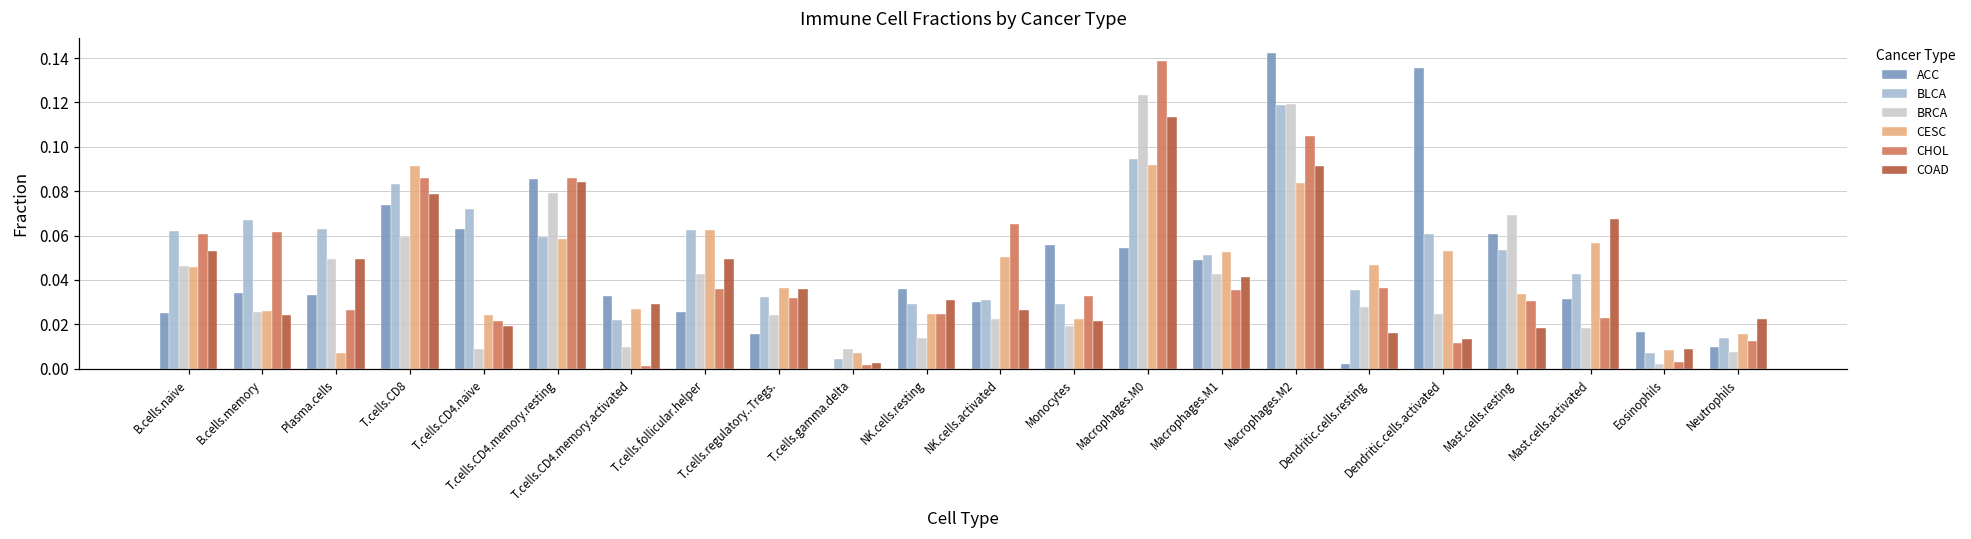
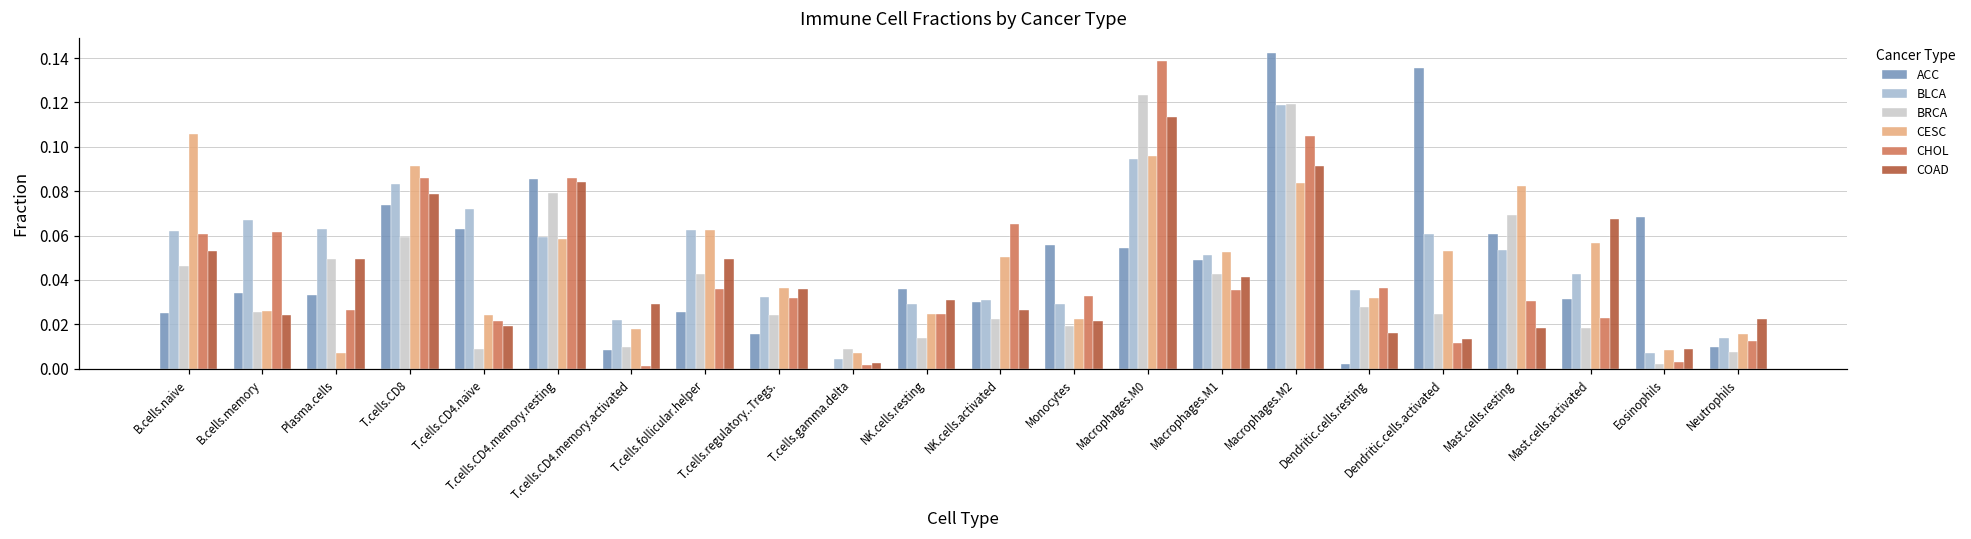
  {
    "ACC": {
      "B.cells.naive": 0.025,
      "B.cells.memory": 0.034,
      "Plasma.cells": 0.033,
      "T.cells.CD8": 0.074,
      "T.cells.CD4.naive": 0.063,
      "T.cells.CD4.memory.resting": 0.085,
-     "T.cells.CD4.memory.activated": 0.033,
+     "T.cells.CD4.memory.activated": 0.008,
      "T.cells.follicular.helper": 0.025,
      "T.cells.regulatory..Tregs.": 0.016,
      "T.cells.gamma.delta": 0.000,
      "NK.cells.resting": 0.036,
      "NK.cells.activated": 0.030,
      "Monocytes": 0.056,
      "Macrophages.M0": 0.054,
      "Macrophages.M1": 0.049,
      "Macrophages.M2": 0.142,
      "Dendritic.cells.resting": 0.002,
      "Dendritic.cells.activated": 0.136,
      "Mast.cells.resting": 0.061,
      "Mast.cells.activated": 0.031,
-     "Eosinophils": 0.016,
+     "Eosinophils": 0.068,
      "Neutrophils": 0.010
    },
    "CESC": {
-     "B.cells.naive": 0.046,
+     "B.cells.naive": 0.106,
      "B.cells.memory": 0.026,
      "Plasma.cells": 0.007,
      "T.cells.CD8": 0.091,
      "T.cells.CD4.naive": 0.024,
      "T.cells.CD4.memory.resting": 0.058,
-     "T.cells.CD4.memory.activated": 0.027,
+     "T.cells.CD4.memory.activated": 0.018,
      "T.cells.follicular.helper": 0.062,
      "T.cells.regulatory..Tregs.": 0.037,
      "T.cells.gamma.delta": 0.007,
      "NK.cells.resting": 0.025,
      "NK.cells.activated": 0.050,
      "Monocytes": 0.022,
-     "Macrophages.M0": 0.092,
+     "Macrophages.M0": 0.096,
      "Macrophages.M1": 0.052,
      "Macrophages.M2": 0.084,
-     "Dendritic.cells.resting": 0.047,
+     "Dendritic.cells.resting": 0.032,
      "Dendritic.cells.activated": 0.053,
-     "Mast.cells.resting": 0.033,
+     "Mast.cells.resting": 0.082,
      "Mast.cells.activated": 0.057,
      "Eosinophils": 0.008,
      "Neutrophils": 0.016
    }
  }
